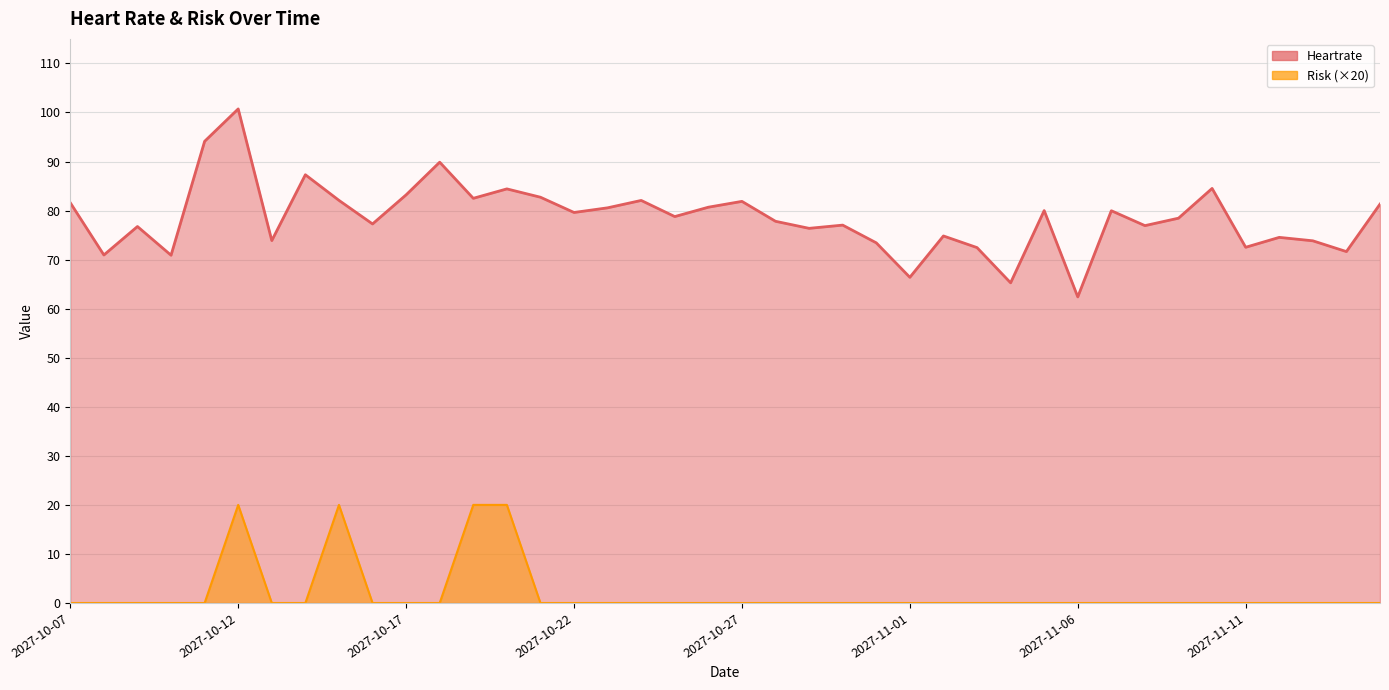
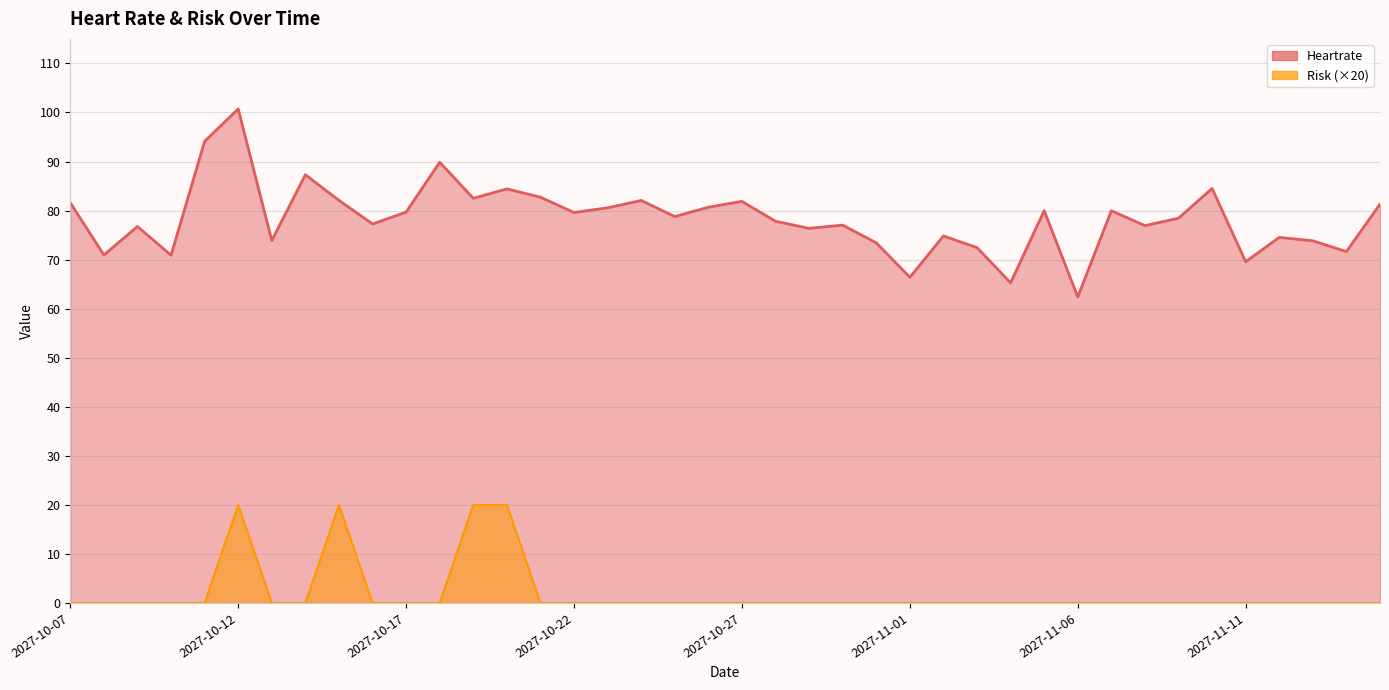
  {
    "Heartrate": {
      "2027-10-07": 82,
      "2027-10-12": 101,
-     "2027-10-17": 83,
+     "2027-10-17": 80,
      "2027-10-22": 80,
      "2027-10-27": 82,
      "2027-11-01": 66,
      "2027-11-06": 62,
-     "2027-11-11": 73
+     "2027-11-11": 70
    },
    "Risk (×20)": {
      "2027-10-07": 0,
      "2027-10-12": 20,
      "2027-10-17": 0,
      "2027-10-22": 0,
      "2027-10-27": 0,
      "2027-11-01": 0,
      "2027-11-06": 0,
      "2027-11-11": 0
    }
  }
